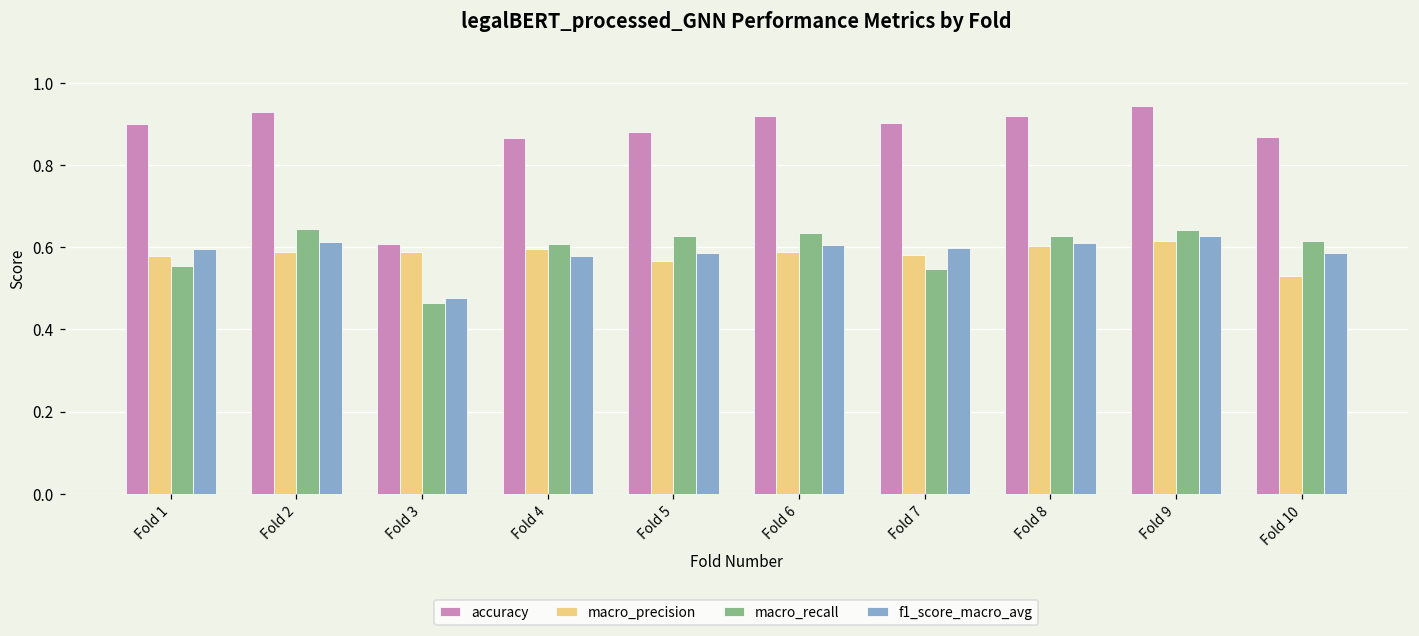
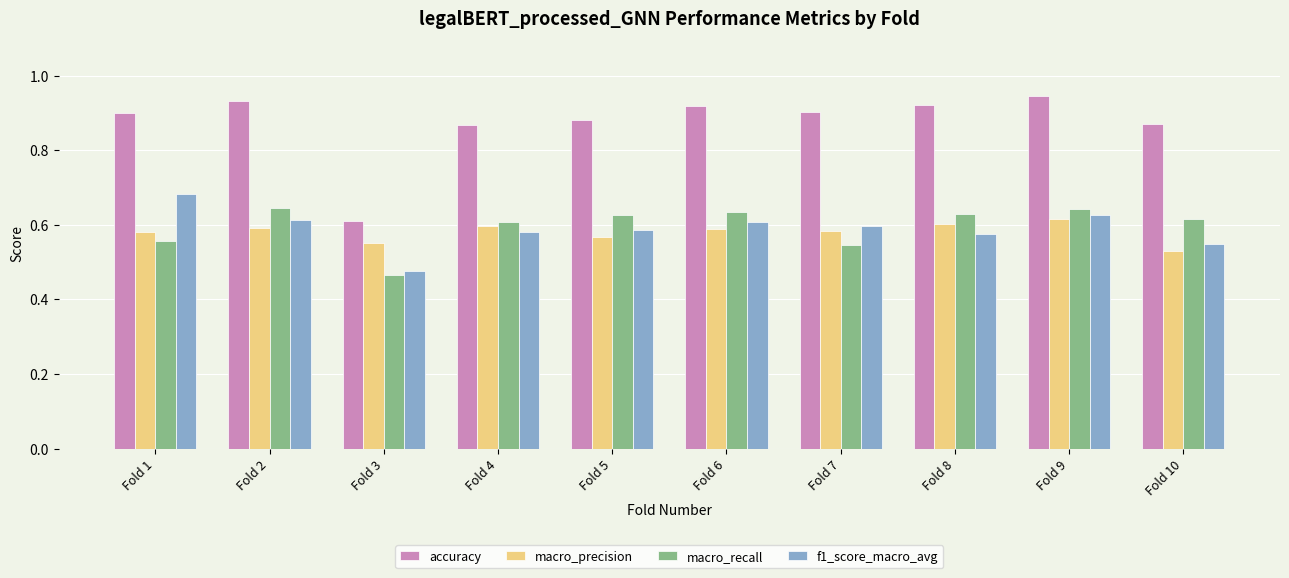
  {
    "accuracy": {
      "Fold 1": 0.90,
      "Fold 2": 0.93,
      "Fold 3": 0.61,
      "Fold 4": 0.87,
      "Fold 5": 0.88,
      "Fold 6": 0.92,
      "Fold 7": 0.90,
      "Fold 8": 0.92,
      "Fold 9": 0.95,
      "Fold 10": 0.87
    },
    "macro_precision": {
      "Fold 1": 0.58,
      "Fold 2": 0.59,
-     "Fold 3": 0.59,
+     "Fold 3": 0.55,
      "Fold 4": 0.60,
      "Fold 5": 0.57,
      "Fold 6": 0.59,
      "Fold 7": 0.58,
      "Fold 8": 0.60,
      "Fold 9": 0.62,
      "Fold 10": 0.53
    },
    "macro_recall": {
      "Fold 1": 0.56,
      "Fold 2": 0.64,
      "Fold 3": 0.46,
      "Fold 4": 0.61,
      "Fold 5": 0.63,
      "Fold 6": 0.64,
      "Fold 7": 0.55,
      "Fold 8": 0.63,
      "Fold 9": 0.64,
      "Fold 10": 0.62
    },
    "f1_score_macro_avg": {
-     "Fold 1": 0.60,
+     "Fold 1": 0.68,
      "Fold 2": 0.61,
      "Fold 3": 0.48,
      "Fold 4": 0.58,
      "Fold 5": 0.59,
      "Fold 6": 0.61,
      "Fold 7": 0.60,
-     "Fold 8": 0.61,
+     "Fold 8": 0.58,
      "Fold 9": 0.63,
-     "Fold 10": 0.59
+     "Fold 10": 0.55
    }
  }
